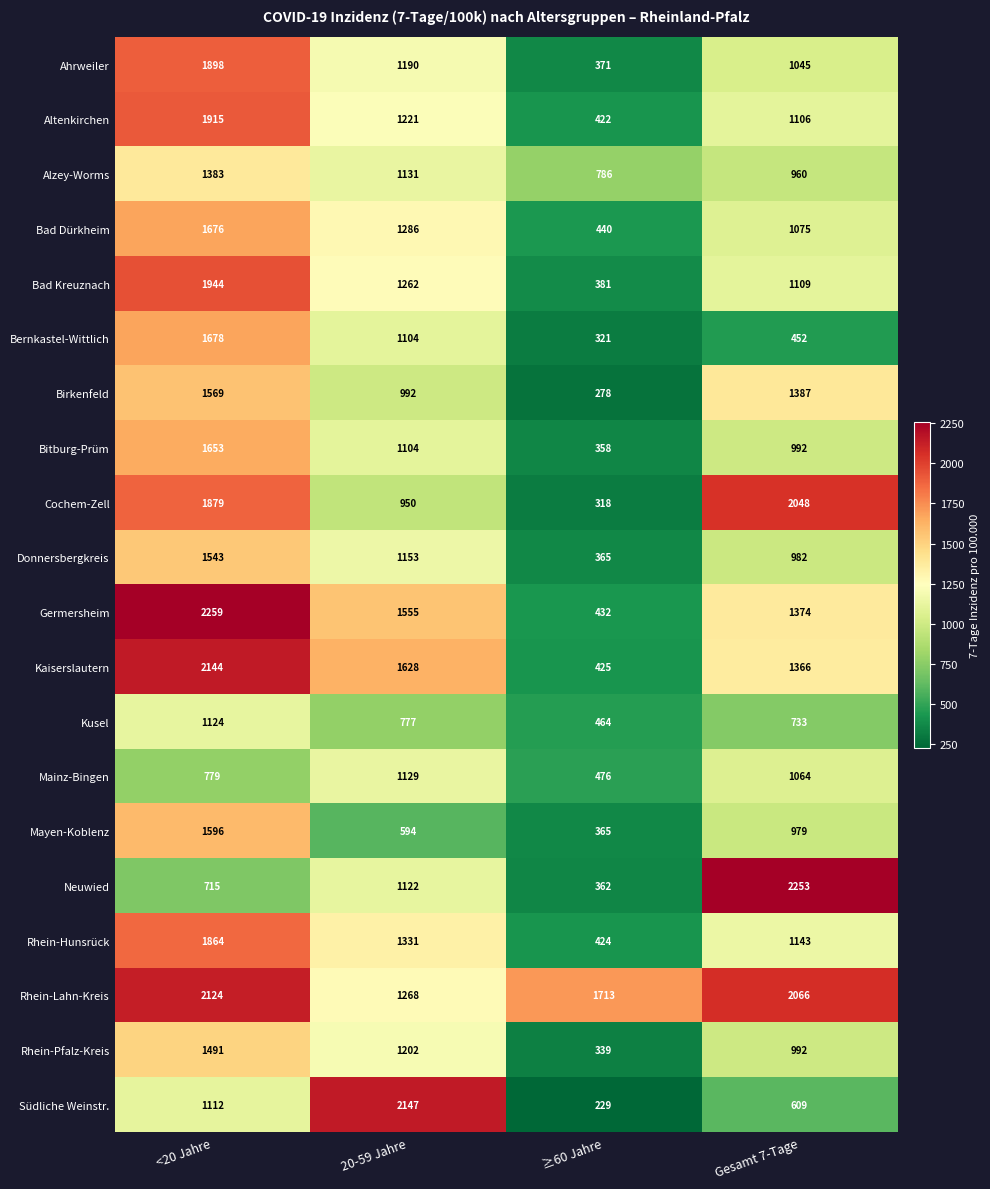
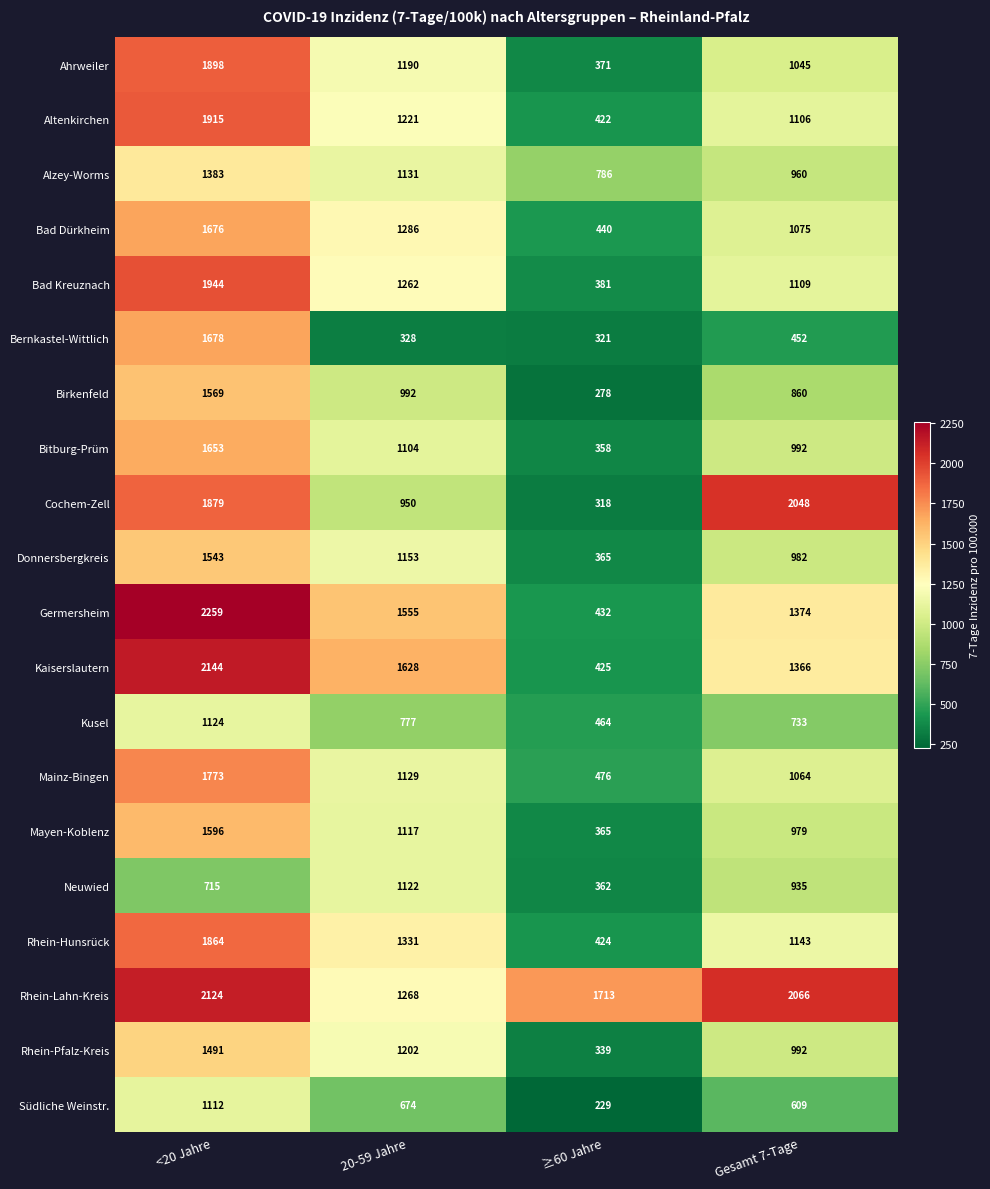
  {
    "Ahrweiler": {
      "<20 Jahre": 1898,
      "20-59 Jahre": 1190,
      "≥60 Jahre": 371,
      "Gesamt 7-Tage": 1045
    },
    "Altenkirchen": {
      "<20 Jahre": 1915,
      "20-59 Jahre": 1221,
      "≥60 Jahre": 422,
      "Gesamt 7-Tage": 1106
    },
    "Alzey-Worms": {
      "<20 Jahre": 1383,
      "20-59 Jahre": 1131,
      "≥60 Jahre": 786,
      "Gesamt 7-Tage": 960
    },
    "Bad Dürkheim": {
      "<20 Jahre": 1676,
      "20-59 Jahre": 1286,
      "≥60 Jahre": 440,
      "Gesamt 7-Tage": 1075
    },
    "Bad Kreuznach": {
      "<20 Jahre": 1944,
      "20-59 Jahre": 1262,
      "≥60 Jahre": 381,
      "Gesamt 7-Tage": 1109
    },
    "Bernkastel-Wittlich": {
      "<20 Jahre": 1678,
-     "20-59 Jahre": 1104,
+     "20-59 Jahre": 328,
      "≥60 Jahre": 321,
      "Gesamt 7-Tage": 452
    },
    "Birkenfeld": {
      "<20 Jahre": 1569,
      "20-59 Jahre": 992,
      "≥60 Jahre": 278,
-     "Gesamt 7-Tage": 1387
+     "Gesamt 7-Tage": 860
    },
    "Bitburg-Prüm": {
      "<20 Jahre": 1653,
      "20-59 Jahre": 1104,
      "≥60 Jahre": 358,
      "Gesamt 7-Tage": 992
    },
    "Cochem-Zell": {
      "<20 Jahre": 1879,
      "20-59 Jahre": 950,
      "≥60 Jahre": 318,
      "Gesamt 7-Tage": 2048
    },
    "Donnersbergkreis": {
      "<20 Jahre": 1543,
      "20-59 Jahre": 1153,
      "≥60 Jahre": 365,
      "Gesamt 7-Tage": 982
    },
    "Germersheim": {
      "<20 Jahre": 2259,
      "20-59 Jahre": 1555,
      "≥60 Jahre": 432,
      "Gesamt 7-Tage": 1374
    },
    "Kaiserslautern": {
      "<20 Jahre": 2144,
      "20-59 Jahre": 1628,
      "≥60 Jahre": 425,
      "Gesamt 7-Tage": 1366
    },
    "Kusel": {
      "<20 Jahre": 1124,
      "20-59 Jahre": 777,
      "≥60 Jahre": 464,
      "Gesamt 7-Tage": 733
    },
    "Mainz-Bingen": {
-     "<20 Jahre": 779,
+     "<20 Jahre": 1773,
      "20-59 Jahre": 1129,
      "≥60 Jahre": 476,
      "Gesamt 7-Tage": 1064
    },
    "Mayen-Koblenz": {
      "<20 Jahre": 1596,
-     "20-59 Jahre": 594,
+     "20-59 Jahre": 1117,
      "≥60 Jahre": 365,
      "Gesamt 7-Tage": 979
    },
    "Neuwied": {
      "<20 Jahre": 715,
      "20-59 Jahre": 1122,
      "≥60 Jahre": 362,
-     "Gesamt 7-Tage": 2253
+     "Gesamt 7-Tage": 935
    },
    "Rhein-Hunsrück": {
      "<20 Jahre": 1864,
      "20-59 Jahre": 1331,
      "≥60 Jahre": 424,
      "Gesamt 7-Tage": 1143
    },
    "Rhein-Lahn-Kreis": {
      "<20 Jahre": 2124,
      "20-59 Jahre": 1268,
      "≥60 Jahre": 1713,
      "Gesamt 7-Tage": 2066
    },
    "Rhein-Pfalz-Kreis": {
      "<20 Jahre": 1491,
      "20-59 Jahre": 1202,
      "≥60 Jahre": 339,
      "Gesamt 7-Tage": 992
    },
    "Südliche Weinstr.": {
      "<20 Jahre": 1112,
-     "20-59 Jahre": 2147,
+     "20-59 Jahre": 674,
      "≥60 Jahre": 229,
      "Gesamt 7-Tage": 609
    }
  }
